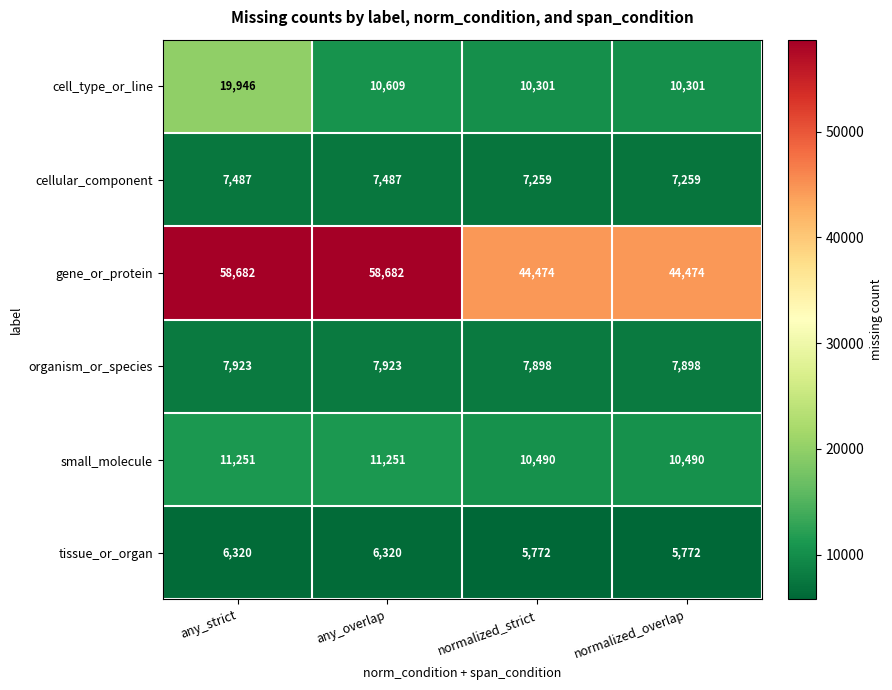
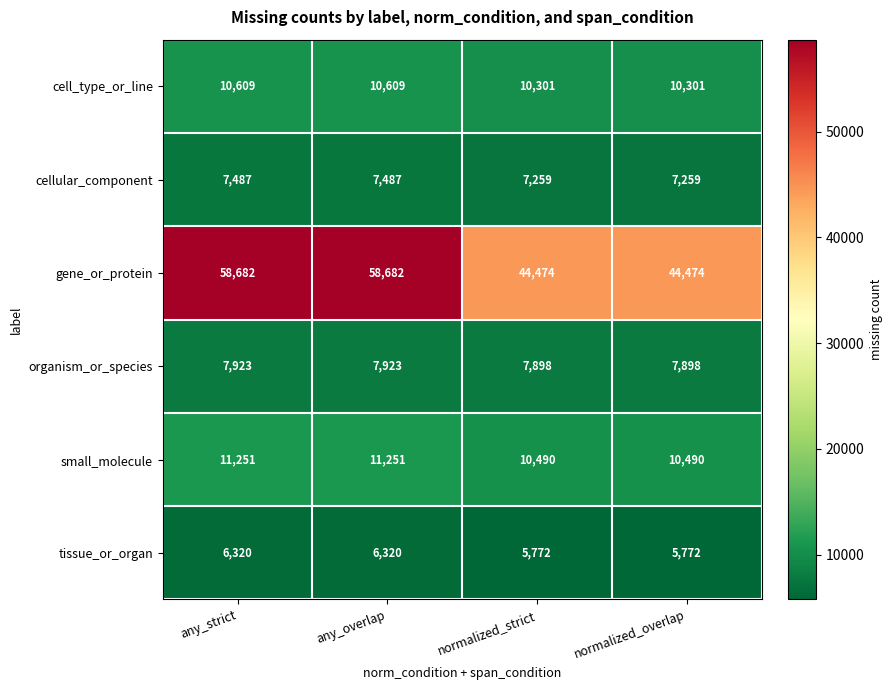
  {
    "cell_type_or_line": {
-     "any_strict": "19,946",
+     "any_strict": "10,609",
      "any_overlap": "10,609",
      "normalized_strict": "10,301",
      "normalized_overlap": "10,301"
    },
    "cellular_component": {
      "any_strict": "7,487",
      "any_overlap": "7,487",
      "normalized_strict": "7,259",
      "normalized_overlap": "7,259"
    },
    "gene_or_protein": {
      "any_strict": "58,682",
      "any_overlap": "58,682",
      "normalized_strict": "44,474",
      "normalized_overlap": "44,474"
    },
    "organism_or_species": {
      "any_strict": "7,923",
      "any_overlap": "7,923",
      "normalized_strict": "7,898",
      "normalized_overlap": "7,898"
    },
    "small_molecule": {
      "any_strict": "11,251",
      "any_overlap": "11,251",
      "normalized_strict": "10,490",
      "normalized_overlap": "10,490"
    },
    "tissue_or_organ": {
      "any_strict": "6,320",
      "any_overlap": "6,320",
      "normalized_strict": "5,772",
      "normalized_overlap": "5,772"
    }
  }
